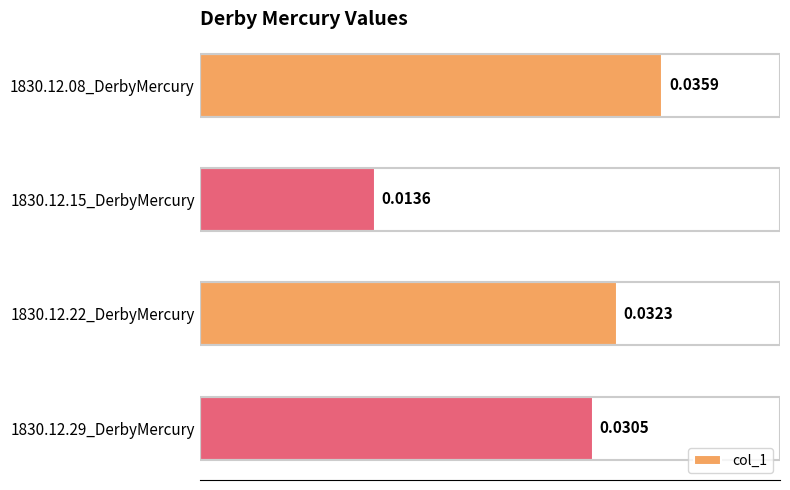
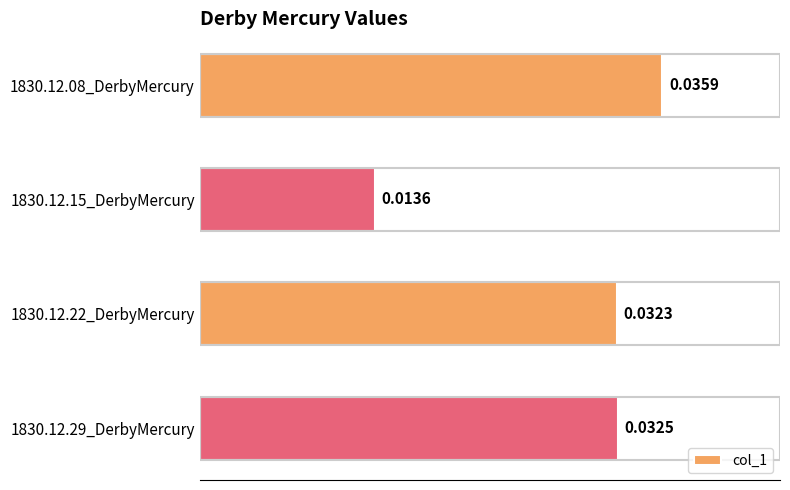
  {
    "1830.12.08_DerbyMercury": 0.0359,
    "1830.12.15_DerbyMercury": 0.0136,
    "1830.12.22_DerbyMercury": 0.0323,
-   "1830.12.29_DerbyMercury": 0.0305
+   "1830.12.29_DerbyMercury": 0.0325
  }
